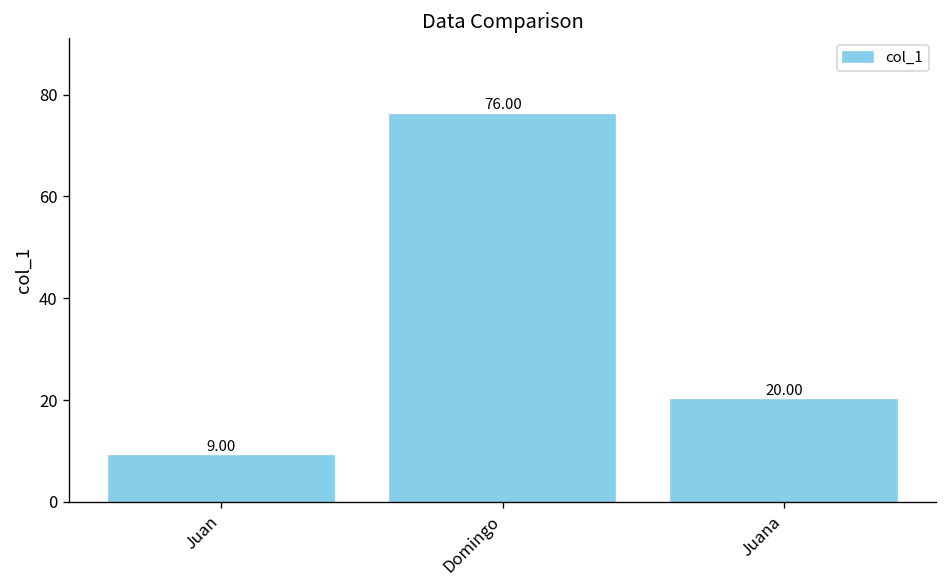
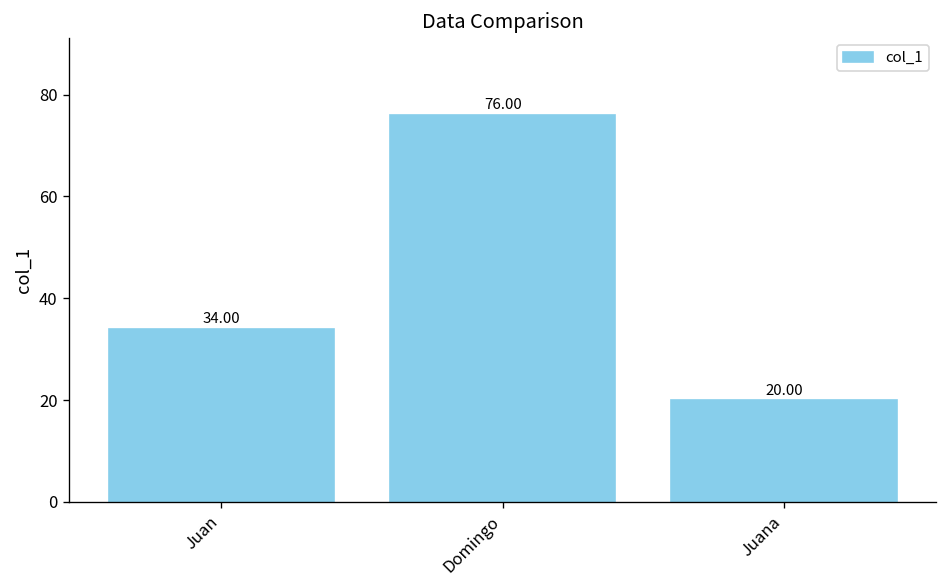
  {
-   "Juan": 9.00,
+   "Juan": 34.00,
    "Domingo": 76.00,
    "Juana": 20.00
  }
